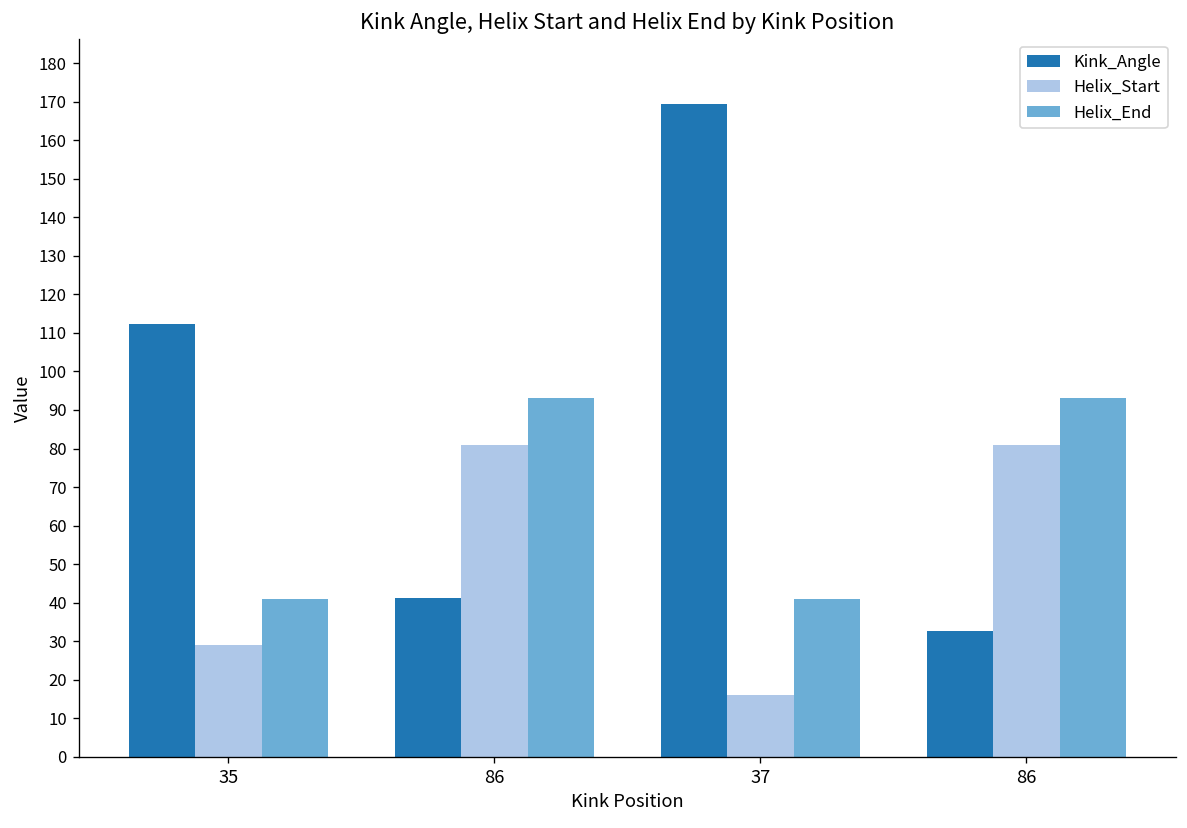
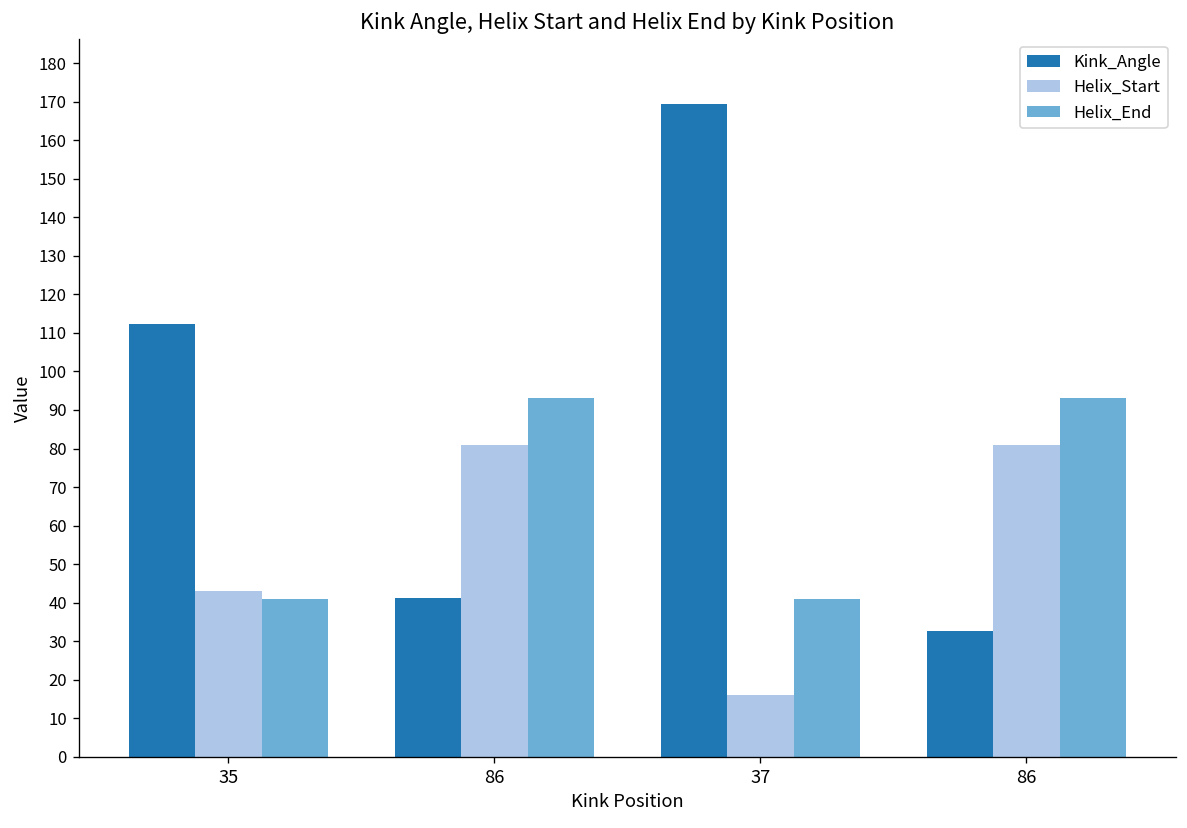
  {
    "Kink_Angle": {
      "35": 112,
      "37": 169
    },
    "Helix_Start": {
-     "35": 29,
+     "35": 43,
      "37": 16
    },
    "Helix_End": {
      "35": 41,
      "37": 41
    }
  }
